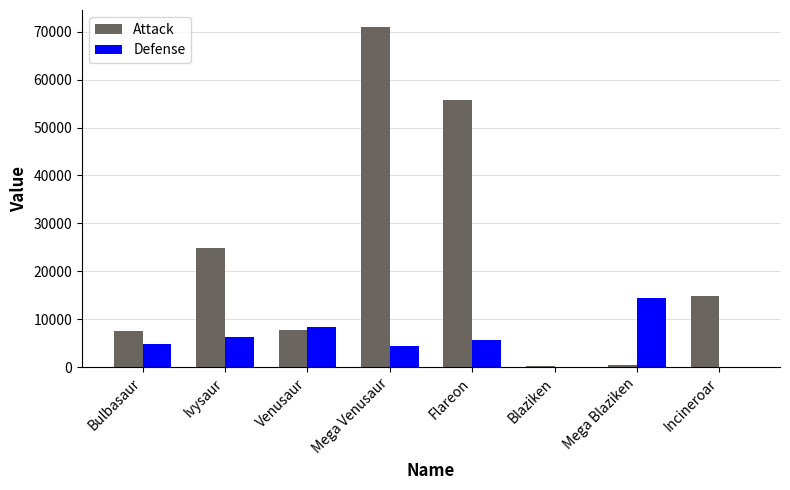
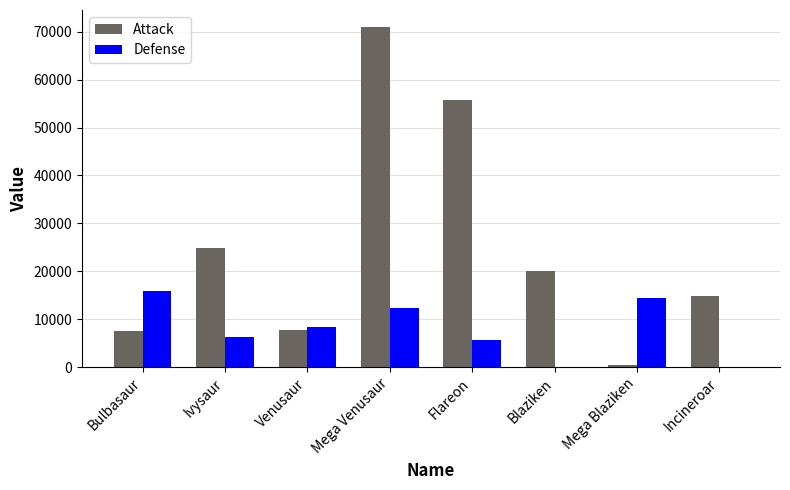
  {
    "Attack": {
      "Bulbasaur": 7000,
      "Ivysaur": 25000,
      "Venusaur": 8000,
      "Mega Venusaur": 71000,
      "Flareon": 56000,
-     "Blaziken": 0,
+     "Blaziken": 20000,
      "Incineroar": 15000
    },
    "Defense": {
-     "Bulbasaur": 5000,
+     "Bulbasaur": 16000,
      "Ivysaur": 6000,
      "Venusaur": 8000,
-     "Mega Venusaur": 4000,
+     "Mega Venusaur": 12000,
      "Flareon": 6000,
      "Mega Blaziken": 14000
    }
  }
